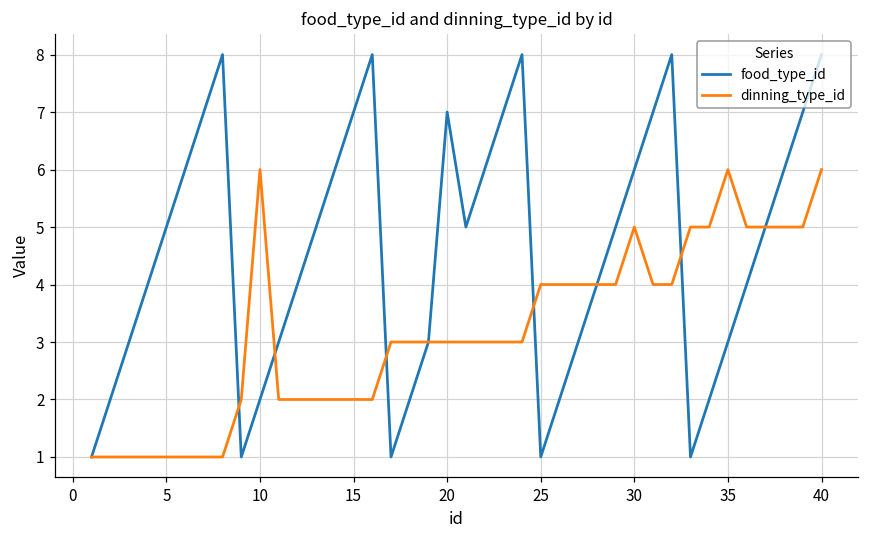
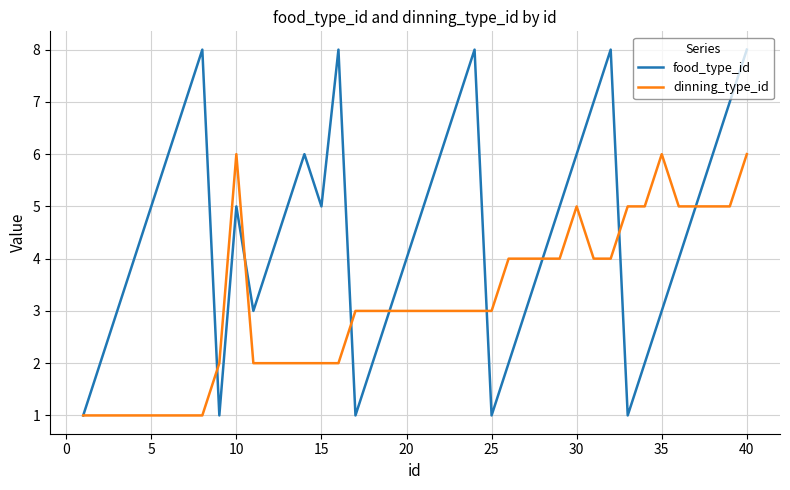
  {
    "food_type_id": {
      "5": 5,
-     "10": 2,
-     "15": 7,
-     "20": 7,
+     "10": 5,
+     "15": 5,
+     "20": 4,
      "25": 1,
      "30": 6,
      "35": 3
    },
    "dinning_type_id": {
      "5": 1,
      "10": 6,
      "15": 2,
      "20": 3,
-     "25": 4,
+     "25": 3,
      "30": 5,
      "35": 6,
      "40": 6
    }
  }
